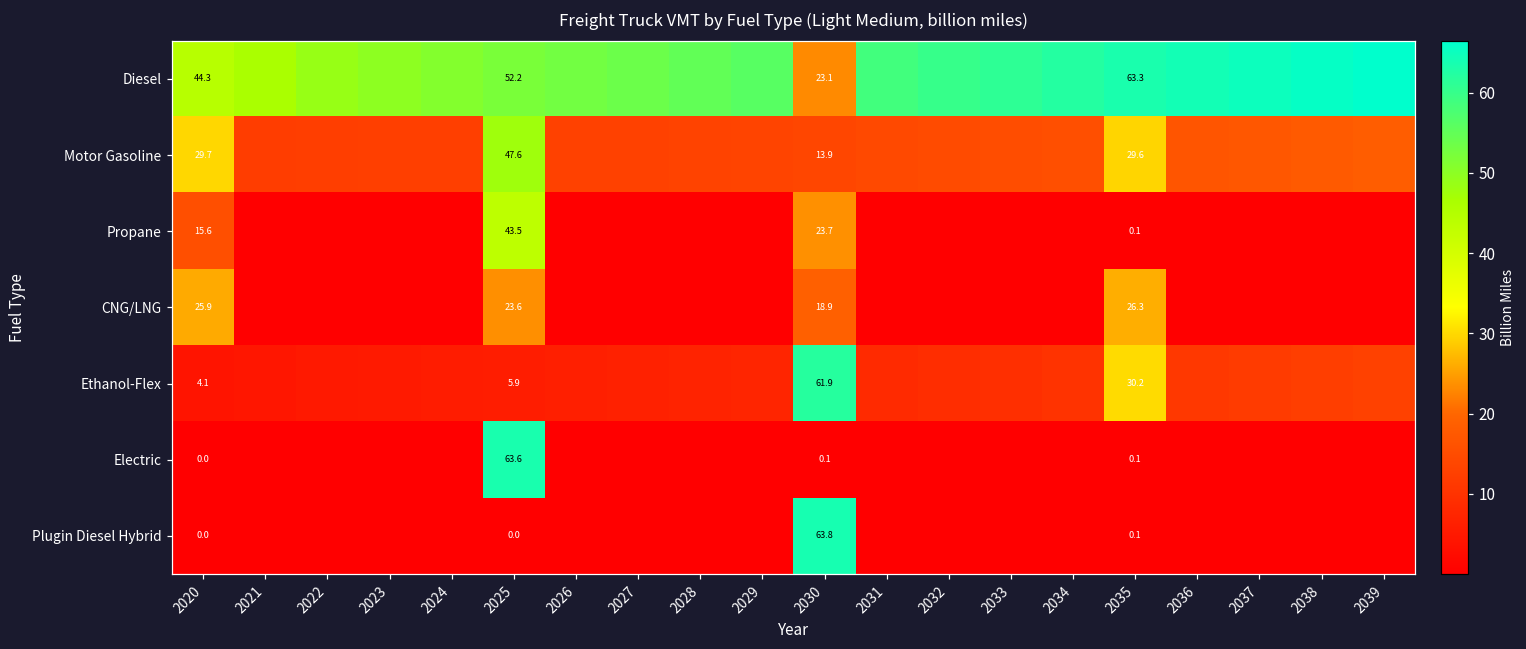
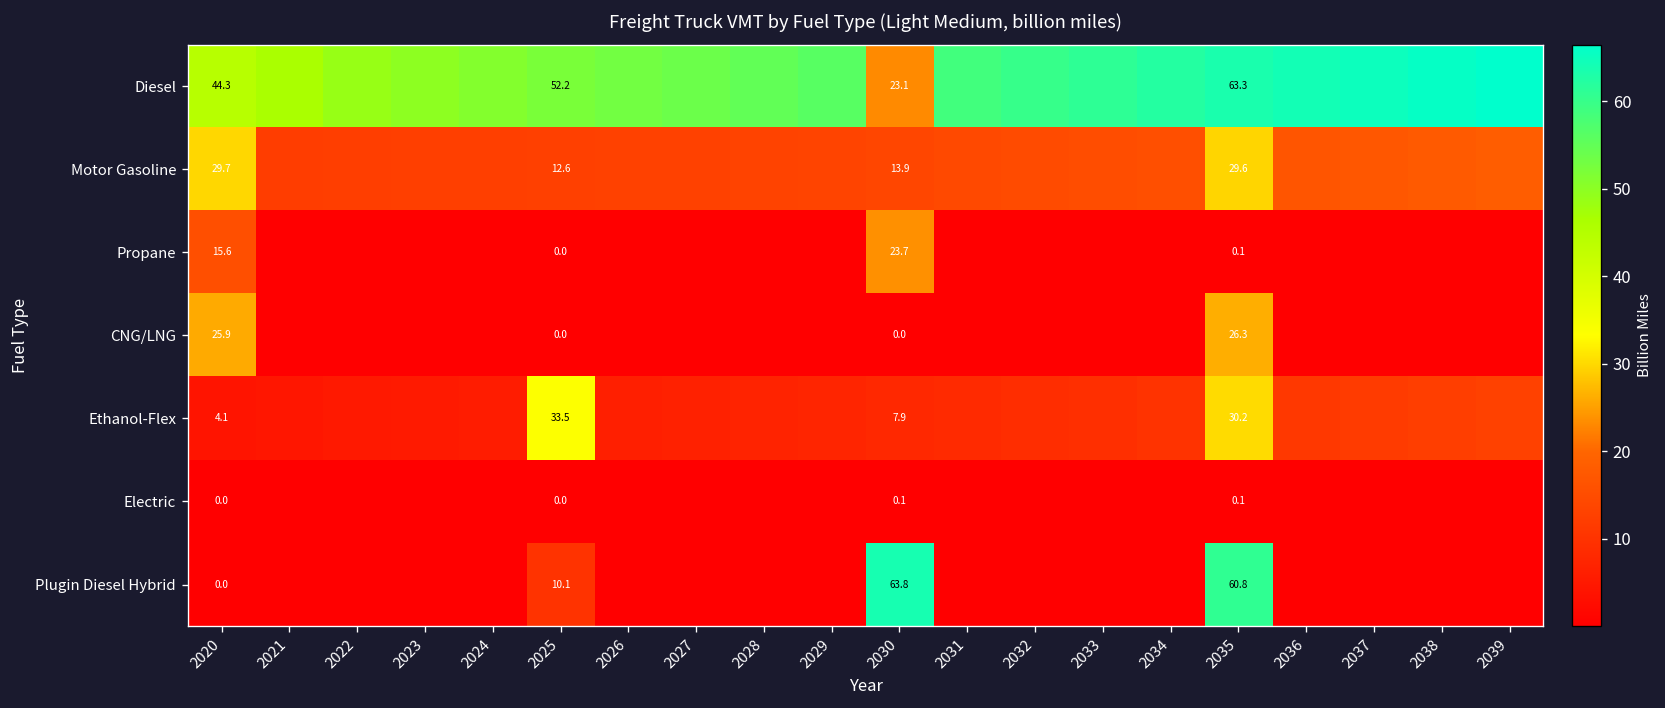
  {
    "Diesel": {
      "2020": 44.3,
      "2025": 52.2,
      "2030": 23.1,
      "2035": 63.3
    },
    "Motor Gasoline": {
      "2020": 29.7,
-     "2025": 47.6,
+     "2025": 12.6,
      "2030": 13.9,
      "2035": 29.6
    },
    "Propane": {
      "2020": 15.6,
-     "2025": 43.5,
+     "2025": 0.0,
      "2030": 23.7,
      "2035": 0.1
    },
    "CNG/LNG": {
      "2020": 25.9,
-     "2025": 23.6,
-     "2030": 18.9,
+     "2025": 0.0,
+     "2030": 0.0,
      "2035": 26.3
    },
    "Ethanol-Flex": {
      "2020": 4.1,
-     "2025": 5.9,
-     "2030": 61.9,
+     "2025": 33.5,
+     "2030": 7.9,
      "2035": 30.2
    },
    "Electric": {
      "2020": 0.0,
-     "2025": 63.6,
+     "2025": 0.0,
      "2030": 0.1,
      "2035": 0.1
    },
    "Plugin Diesel Hybrid": {
      "2020": 0.0,
-     "2025": 0.0,
+     "2025": 10.1,
      "2030": 63.8,
-     "2035": 0.1
+     "2035": 60.8
    }
  }
